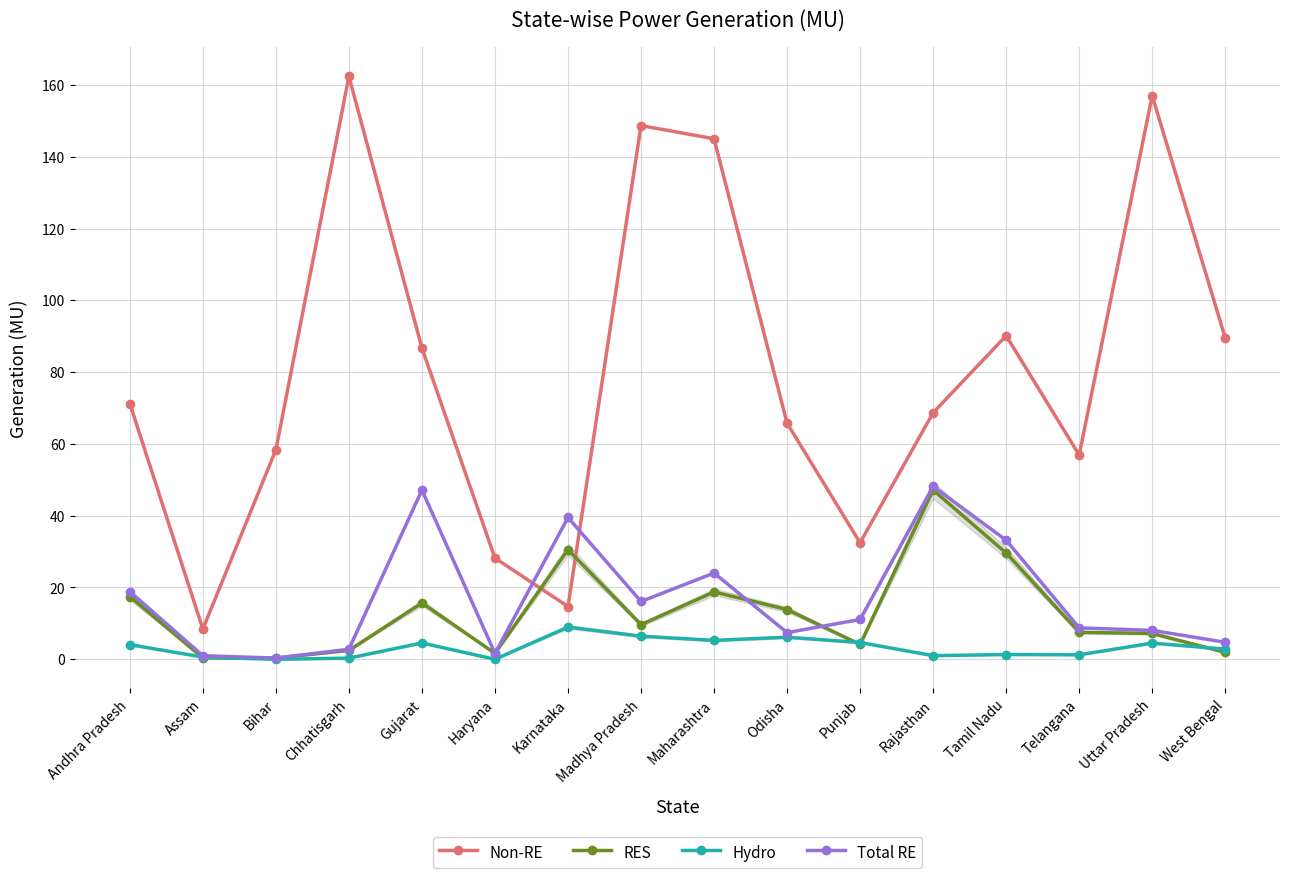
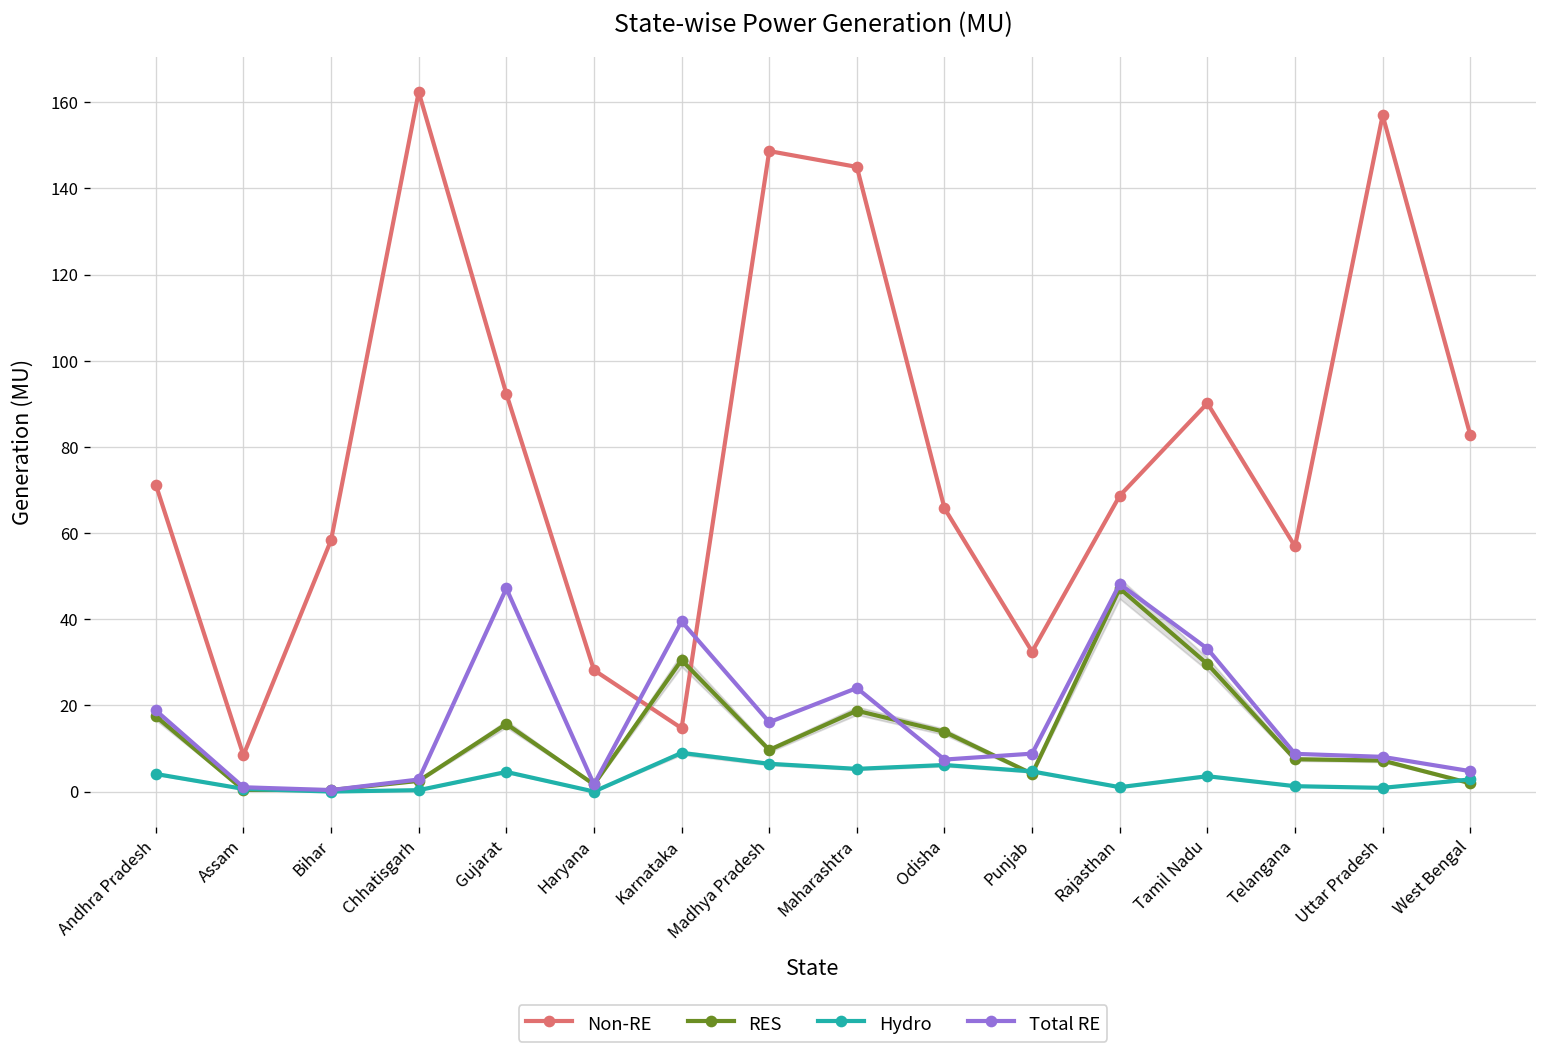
  {
    "Non-RE": {
      "Andhra Pradesh": 71,
      "Assam": 8,
      "Bihar": 58,
      "Chhatisgarh": 162,
-     "Gujarat": 87,
+     "Gujarat": 92,
      "Haryana": 28,
      "Karnataka": 15,
      "Madhya Pradesh": 149,
      "Maharashtra": 145,
      "Odisha": 66,
      "Punjab": 32,
      "Rajasthan": 69,
      "Tamil Nadu": 90,
      "Telangana": 57,
      "Uttar Pradesh": 157,
-     "West Bengal": 90
+     "West Bengal": 83
    },
    "RES": {
      "Andhra Pradesh": 17,
      "Gujarat": 16,
      "Karnataka": 31,
      "Maharashtra": 19,
      "Rajasthan": 47,
      "Tamil Nadu": 30
    },
    "Hydro": {
-     "Tamil Nadu": 1,
-     "Uttar Pradesh": 5
+     "Tamil Nadu": 4,
+     "Uttar Pradesh": 1
    },
    "Total RE": {
      "Gujarat": 47,
      "Karnataka": 39,
      "Madhya Pradesh": 16,
      "Maharashtra": 24,
      "Odisha": 7,
-     "Punjab": 11,
+     "Punjab": 9,
      "Rajasthan": 48,
      "Tamil Nadu": 33,
      "Telangana": 9,
      "West Bengal": 5
    }
  }
